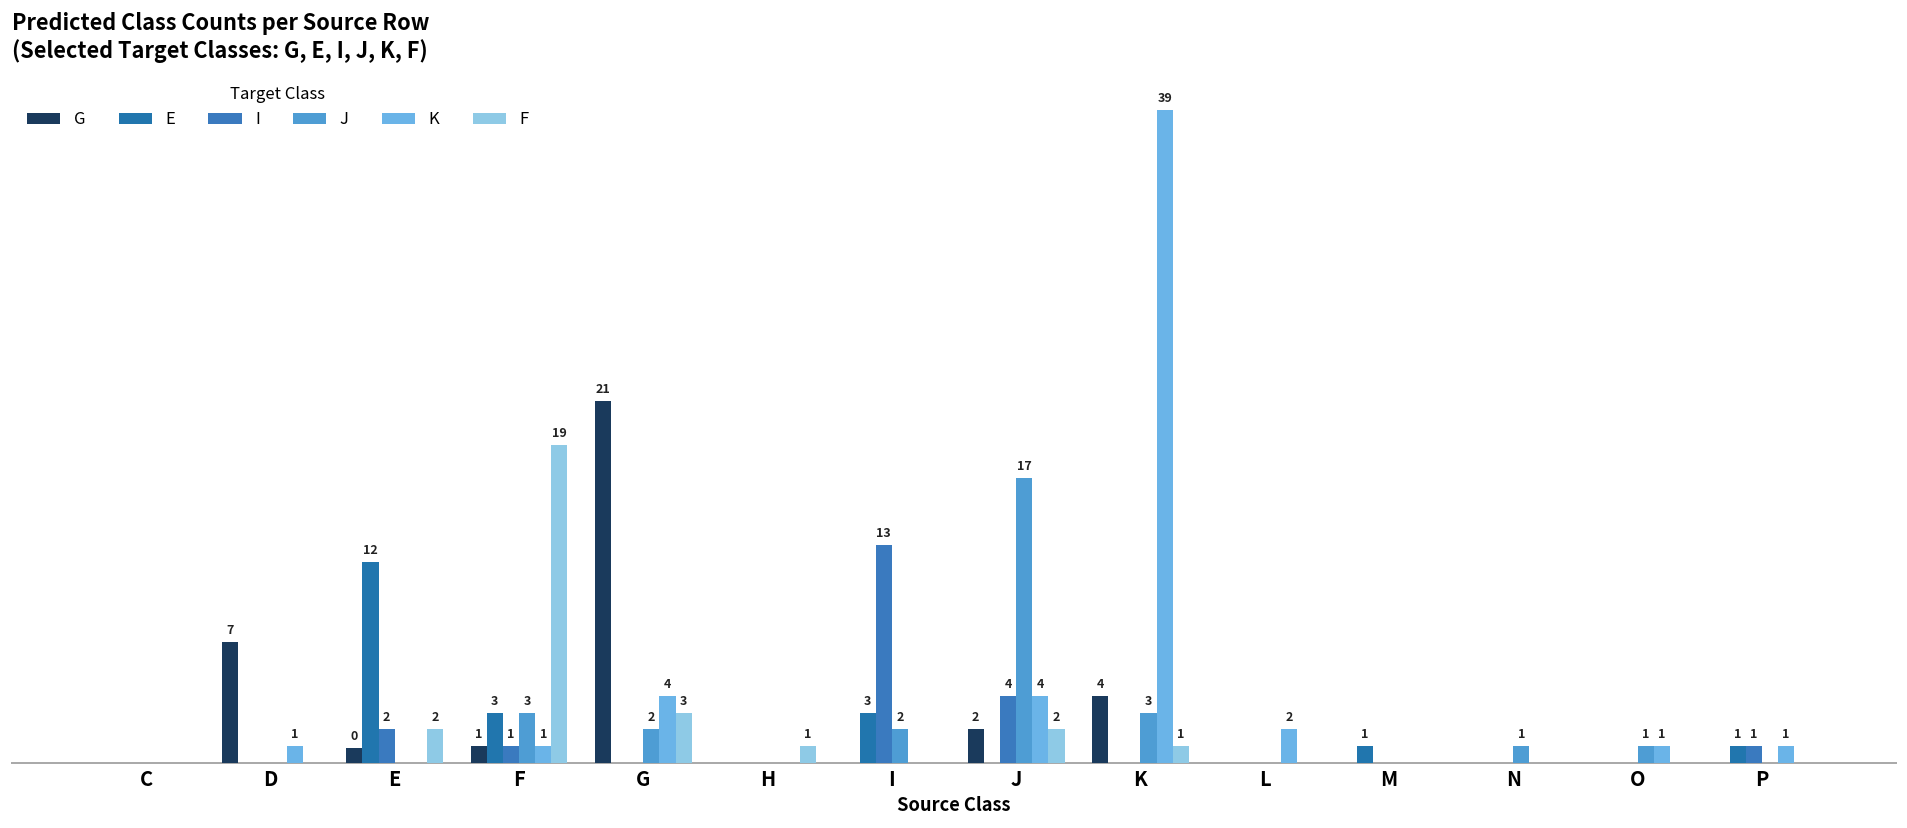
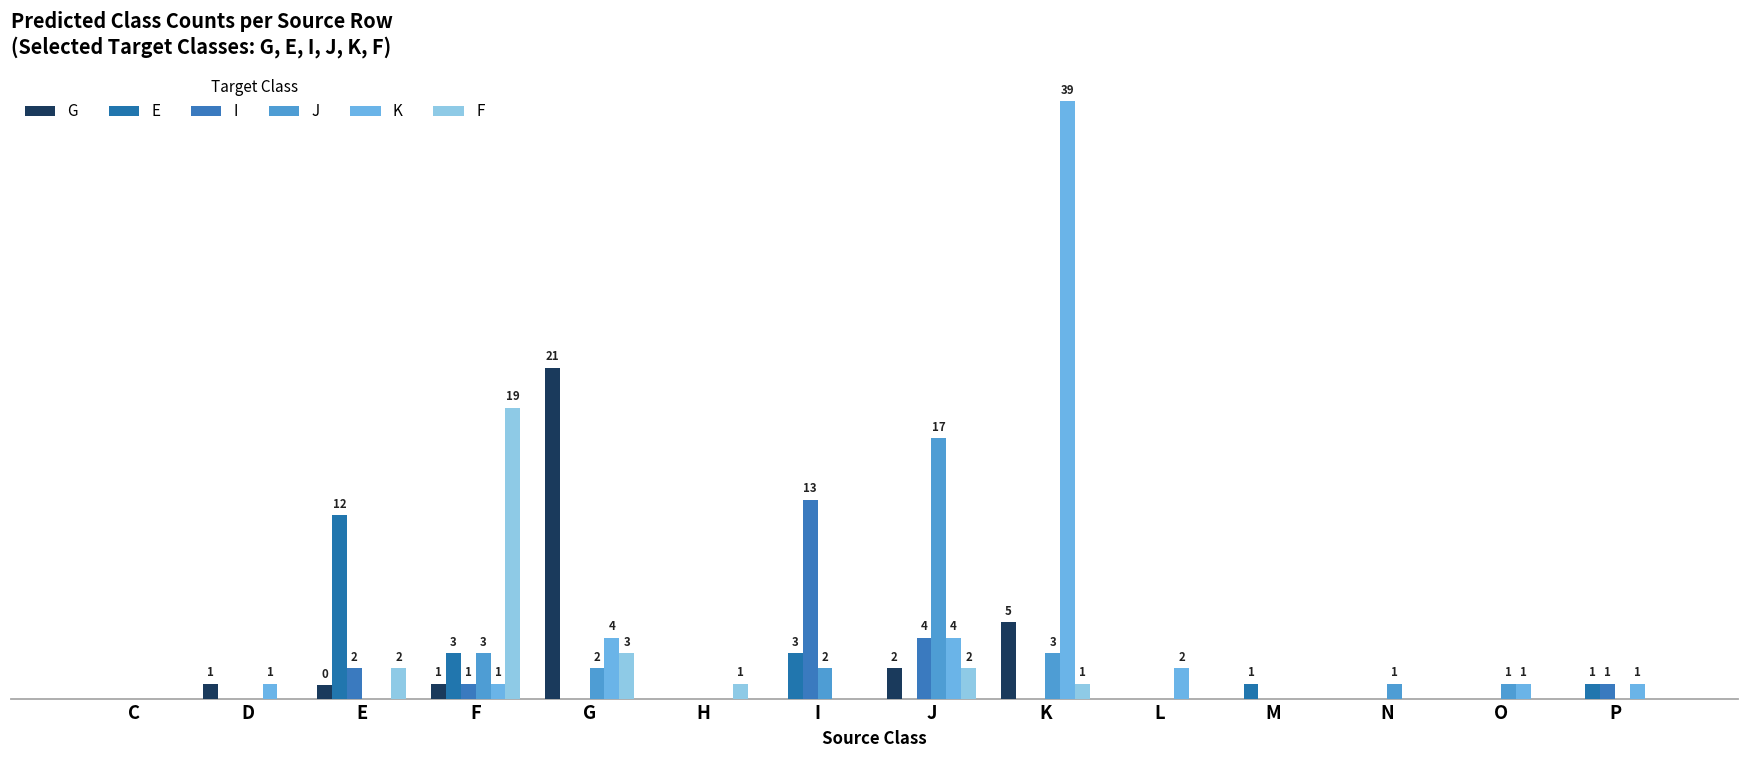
  {
    "G": {
-     "D": 7,
+     "D": 1,
      "F": 1,
      "J": 2,
-     "K": 4
+     "K": 5
    }
  }
